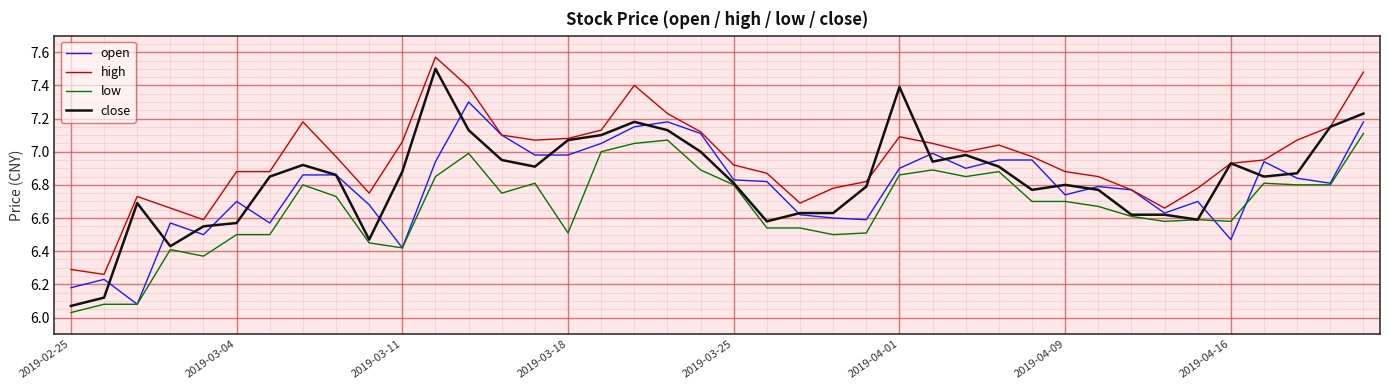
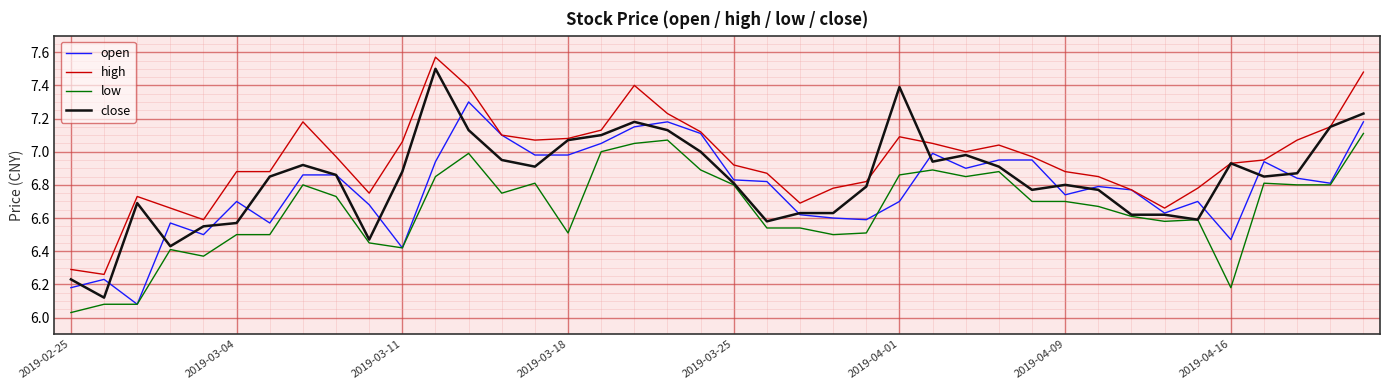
  {
    "open": {
      "2019-02-25": 6.18,
      "2019-03-04": 6.7,
      "2019-03-18": 6.98,
      "2019-03-25": 6.83,
-     "2019-04-01": 6.9,
+     "2019-04-01": 6.7,
      "2019-04-09": 6.74,
      "2019-04-16": 6.47
    },
    "high": {
      "2019-02-25": 6.29,
      "2019-03-04": 6.88,
      "2019-03-11": 7.06,
      "2019-03-25": 6.92,
      "2019-04-01": 7.09,
      "2019-04-09": 6.88
    },
    "low": {
      "2019-02-25": 6.03,
      "2019-03-04": 6.50,
      "2019-03-18": 6.51,
      "2019-04-01": 6.86,
      "2019-04-09": 6.70,
-     "2019-04-16": 6.58
+     "2019-04-16": 6.18
    },
    "close": {
-     "2019-02-25": 6.07,
+     "2019-02-25": 6.23,
      "2019-03-04": 6.57,
      "2019-03-11": 6.88,
      "2019-04-01": 7.39,
      "2019-04-09": 6.80
    }
  }
